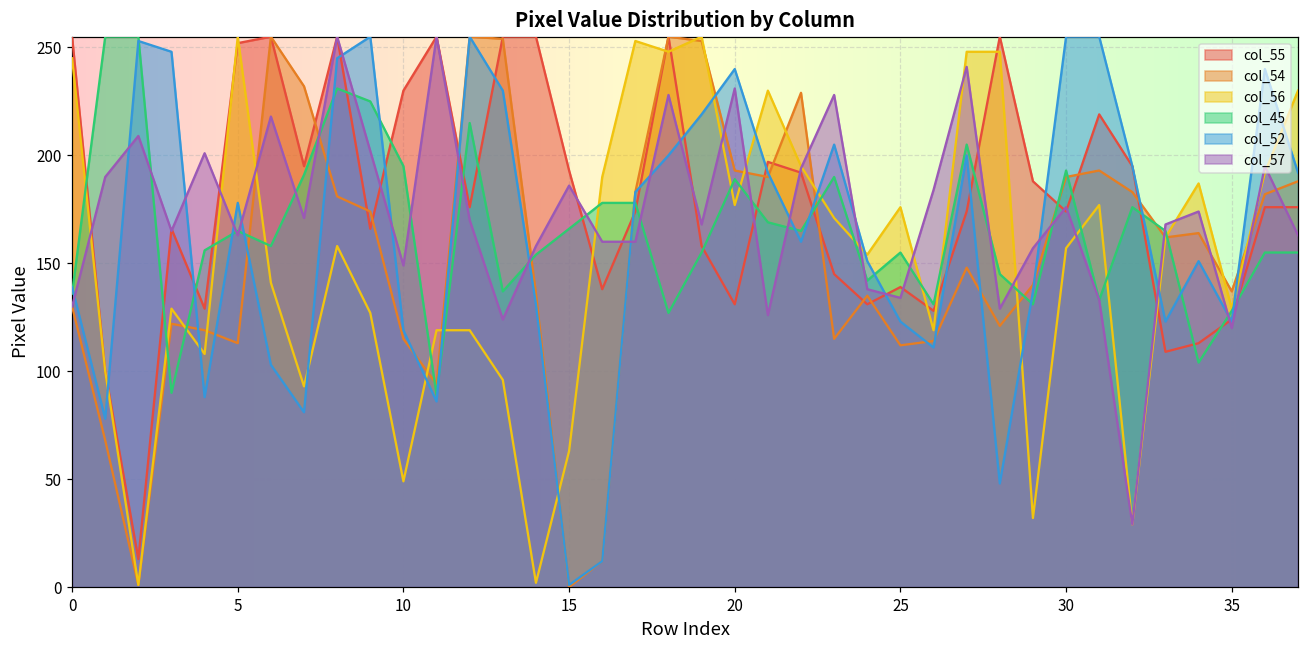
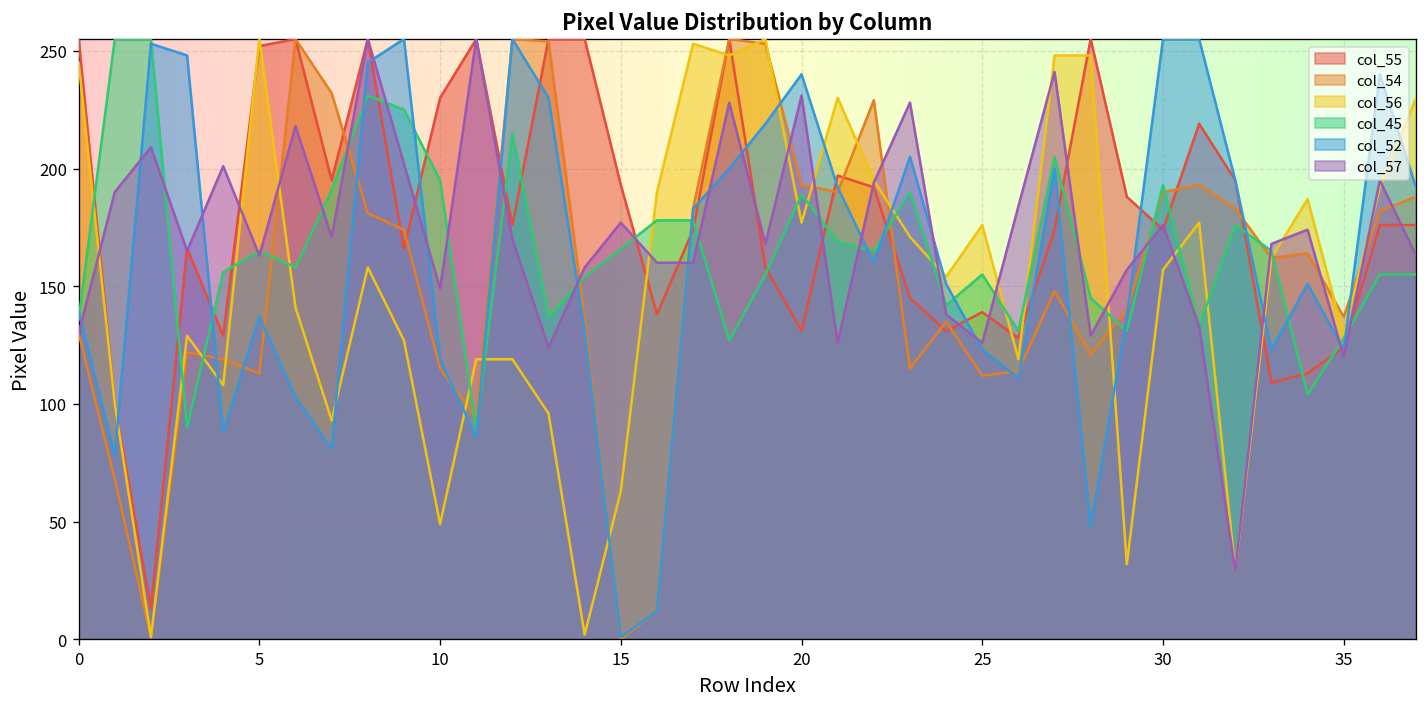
  {
    "col_45": {
      "0": 136,
      "5": 165,
      "10": 195,
      "15": 166,
      "20": 189,
      "25": 155,
      "30": 193
    },
    "col_52": {
      "0": 139,
-     "5": 178,
+     "5": 137,
      "10": 119,
      "20": 240,
      "25": 123,
      "30": 255
    },
    "col_57": {
      "5": 163,
      "10": 149,
-     "15": 186,
+     "15": 177,
      "20": 231,
-     "25": 134,
+     "25": 126,
      "30": 176,
      "35": 120
    }
  }
